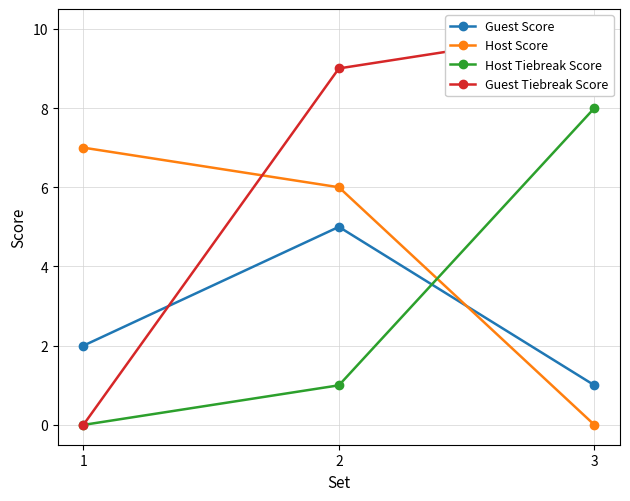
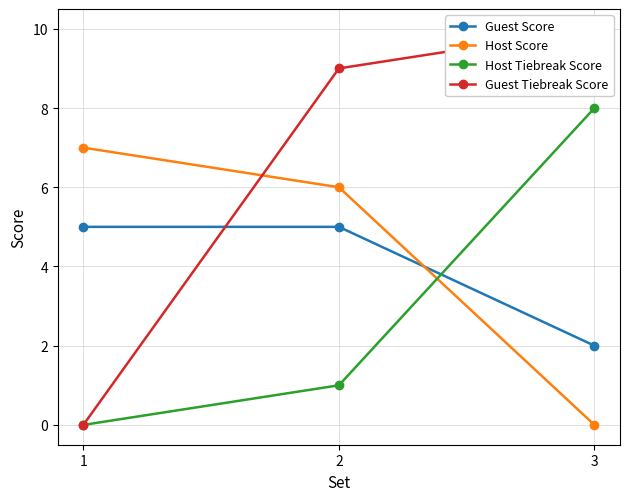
  {
    "Guest Score": {
-     "1": 2,
+     "1": 5,
      "2": 5,
-     "3": 1
+     "3": 2
    },
    "Host Score": {
      "1": 7,
      "2": 6,
      "3": 0
    },
    "Host Tiebreak Score": {
      "2": 1,
      "3": 8
    },
    "Guest Tiebreak Score": {
      "2": 9
    }
  }
